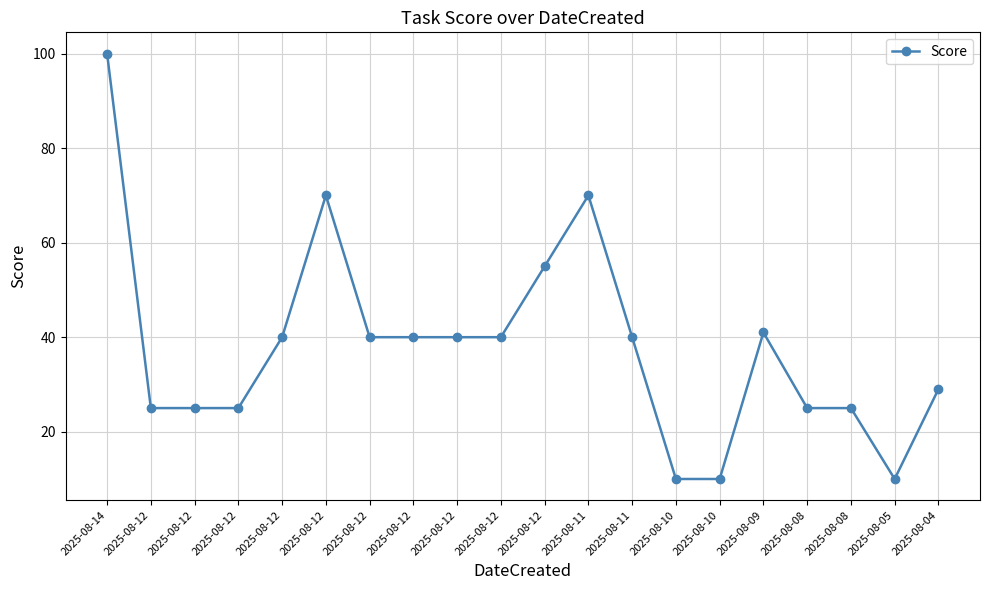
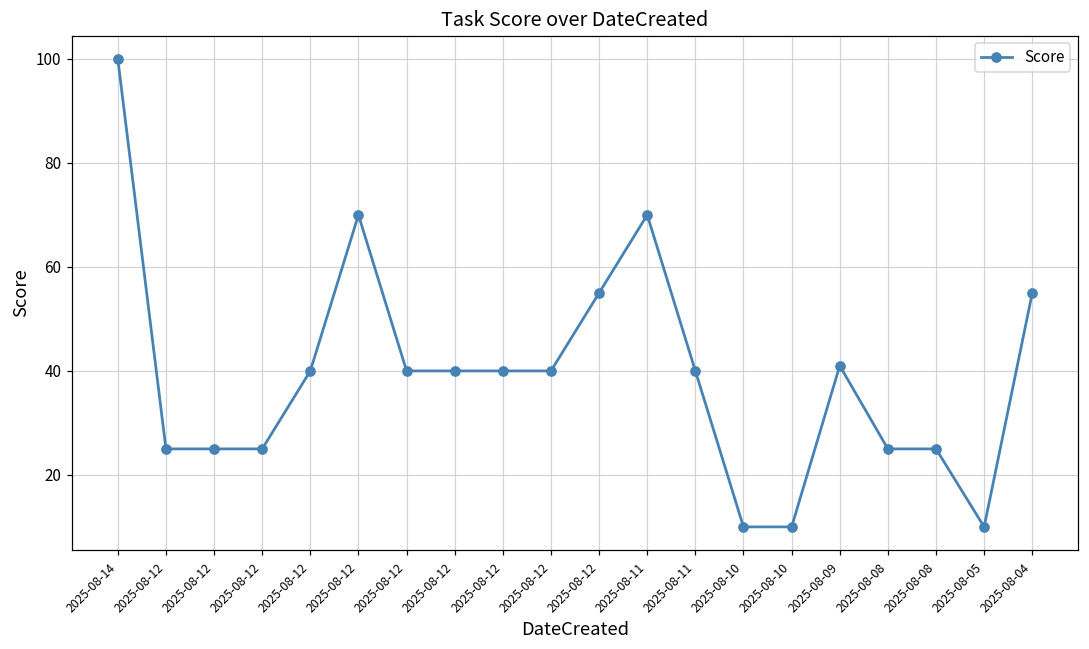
  {
    "2025-08-14": 100,
    "2025-08-09": 41,
    "2025-08-05": 10,
-   "2025-08-04": 29
+   "2025-08-04": 55
  }
